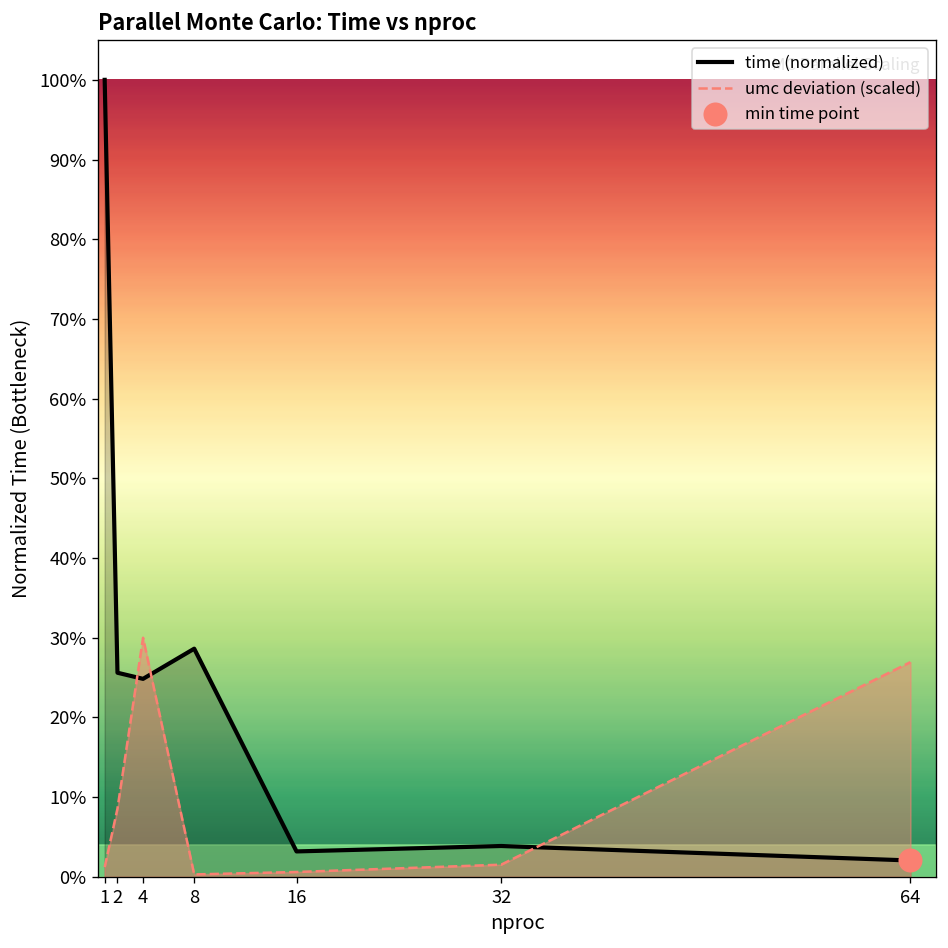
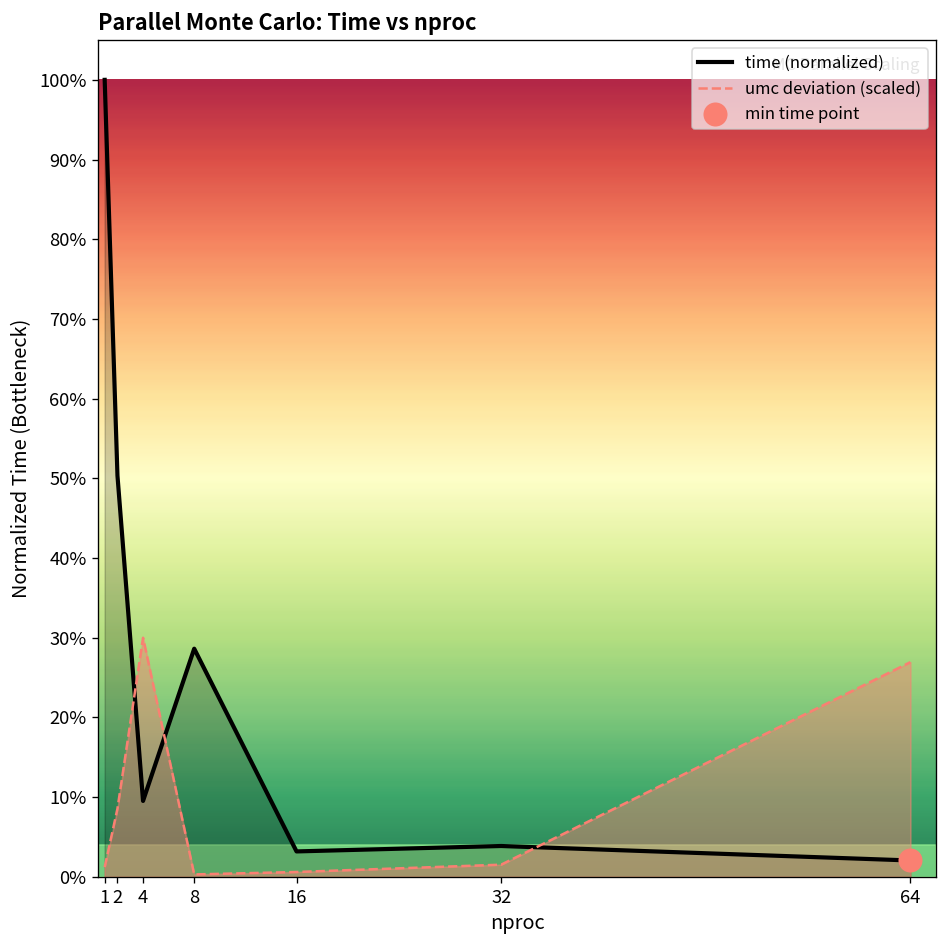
  {
    "time (normalized)": {
      "1": "100%",
-     "2": "26%",
-     "4": "25%",
+     "2": "50%",
+     "4": "10%",
      "8": "29%"
    }
  }
